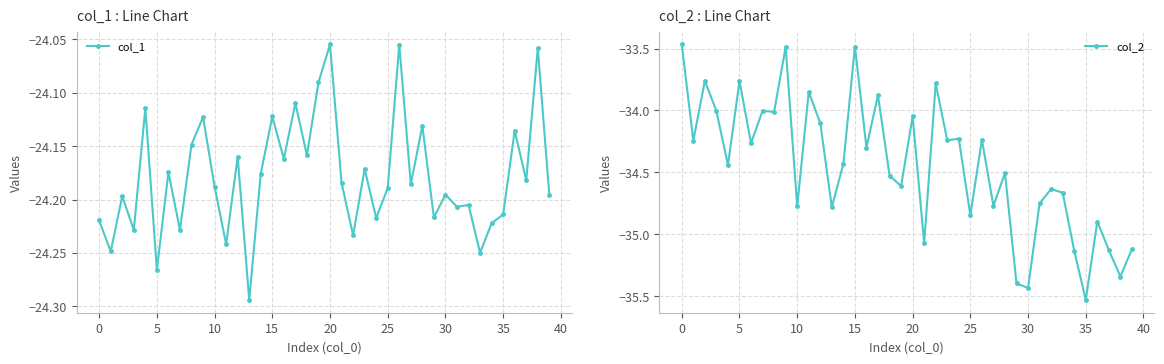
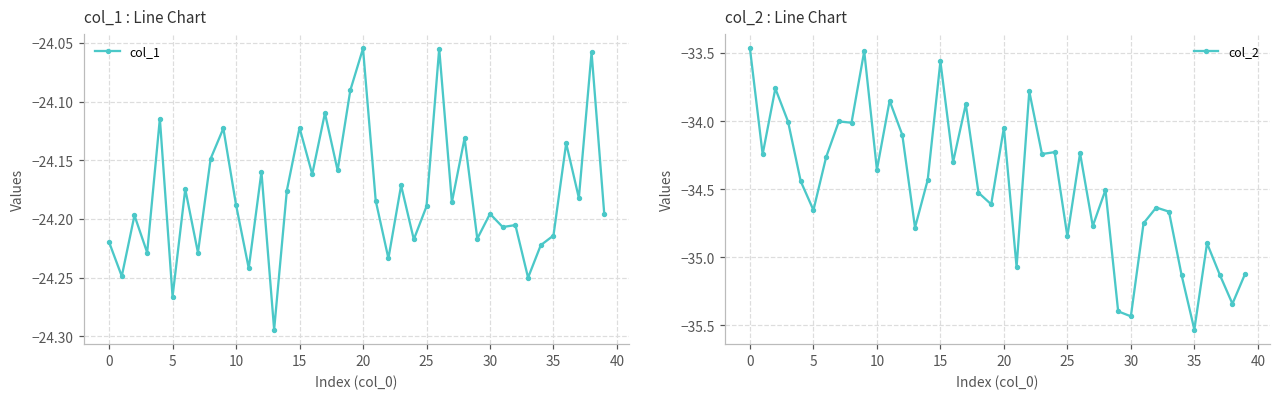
  {
    "col_1 : Line Chart": {
      "0": -24.220,
      "5": -24.266,
      "10": -24.188,
      "15": -24.122,
      "20": -24.055,
      "25": -24.189,
      "30": -24.196,
      "35": -24.214
    },
    "col_2 : Line Chart": {
      "0": -33.47,
-     "5": -33.76,
-     "10": -34.77,
-     "15": -33.48,
+     "5": -34.65,
+     "10": -34.36,
+     "15": -33.56,
      "20": -34.05,
      "25": -34.85,
      "30": -35.43,
      "35": -35.53
    }
  }
